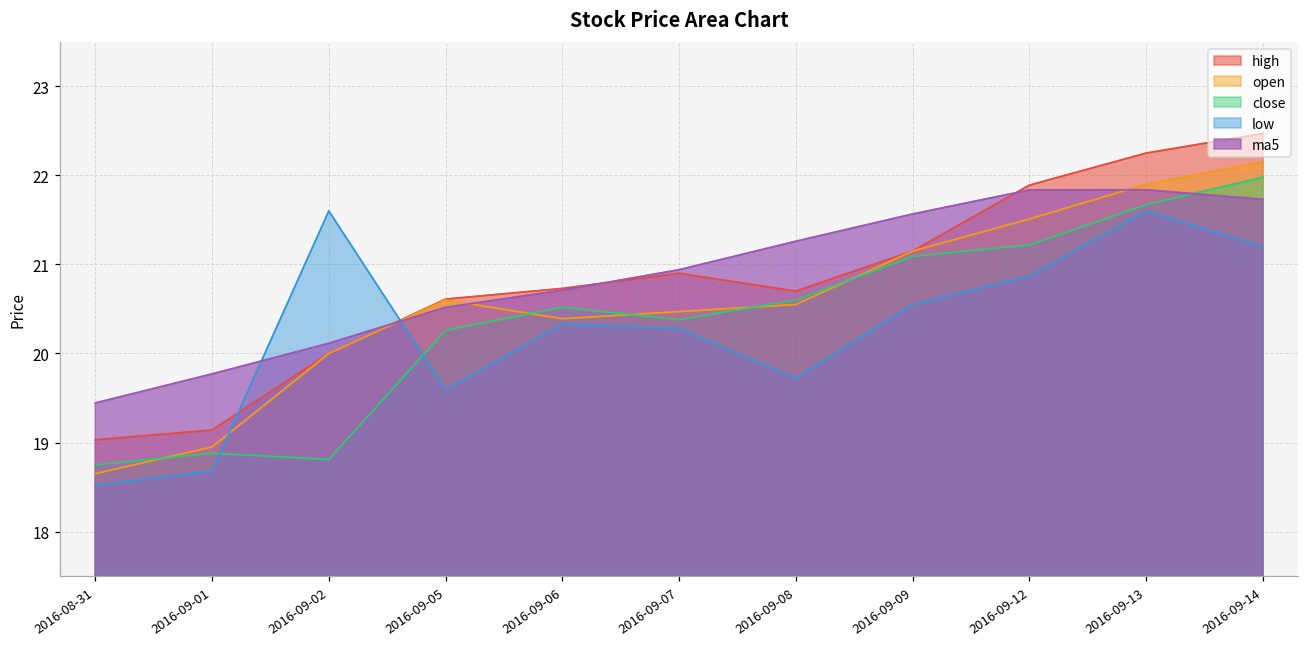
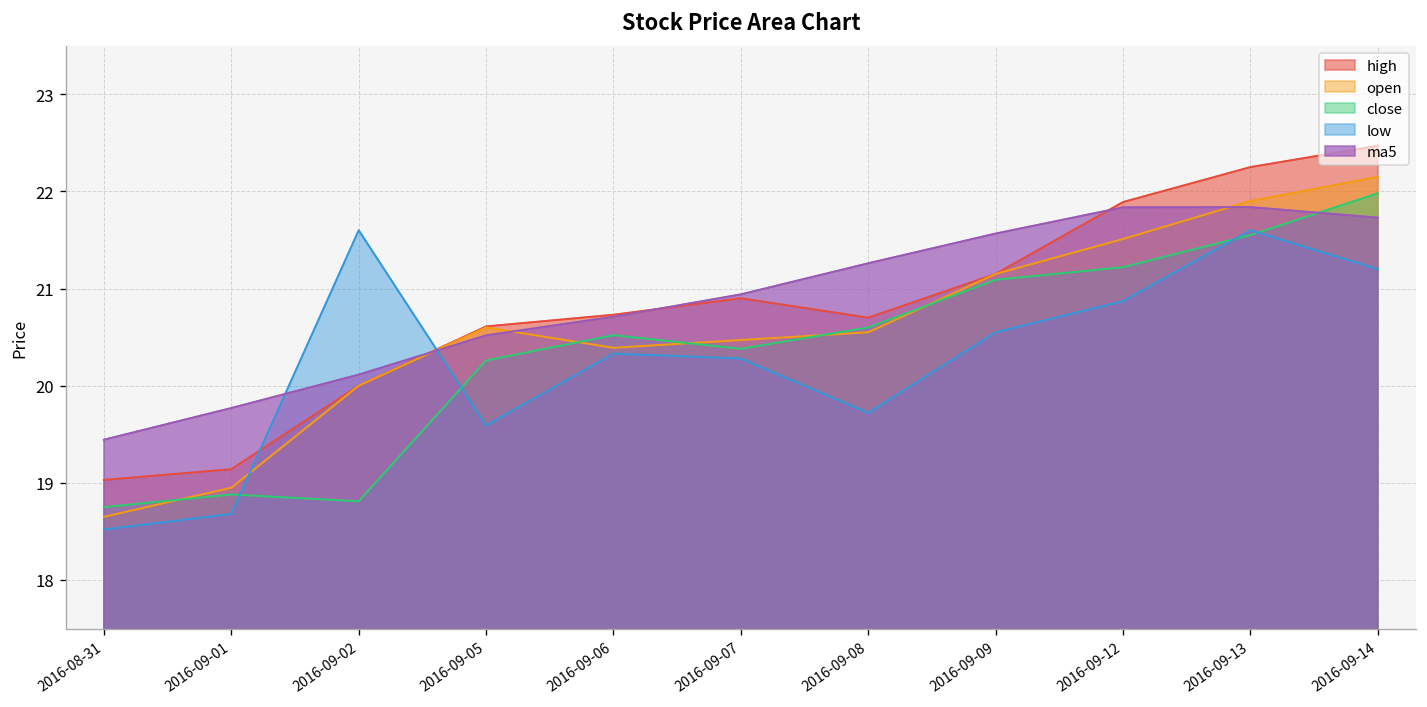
  {
    "high": {
      "2016-08-31": 19.0,
      "2016-09-01": 19.1,
      "2016-09-07": 20.9,
      "2016-09-08": 20.7,
      "2016-09-12": 21.9,
      "2016-09-13": 22.3
    },
    "open": {
      "2016-08-31": 18.7,
      "2016-09-01": 19.0,
      "2016-09-06": 20.4,
      "2016-09-07": 20.5,
      "2016-09-08": 20.6,
      "2016-09-12": 21.5,
      "2016-09-13": 21.9,
      "2016-09-14": 22.2
    },
    "close": {
      "2016-08-31": 18.8,
      "2016-09-01": 18.9,
      "2016-09-02": 18.8,
      "2016-09-05": 20.3,
      "2016-09-06": 20.5,
      "2016-09-07": 20.4,
      "2016-09-08": 20.6,
      "2016-09-09": 21.1,
      "2016-09-12": 21.2,
-     "2016-09-13": 21.7,
+     "2016-09-13": 21.6,
      "2016-09-14": 22.0
    },
    "low": {
      "2016-08-31": 18.5,
      "2016-09-01": 18.7,
      "2016-09-02": 21.6,
      "2016-09-05": 19.6,
      "2016-09-06": 20.3,
      "2016-09-07": 20.3,
      "2016-09-08": 19.7,
      "2016-09-09": 20.6,
      "2016-09-12": 20.9,
      "2016-09-13": 21.6,
      "2016-09-14": 21.2
    },
    "ma5": {
      "2016-08-31": 19.4,
      "2016-09-01": 19.8,
      "2016-09-02": 20.1,
      "2016-09-05": 20.5,
      "2016-09-07": 20.9,
      "2016-09-08": 21.3,
      "2016-09-09": 21.6,
      "2016-09-12": 21.8,
      "2016-09-13": 21.8,
      "2016-09-14": 21.7
    }
  }
